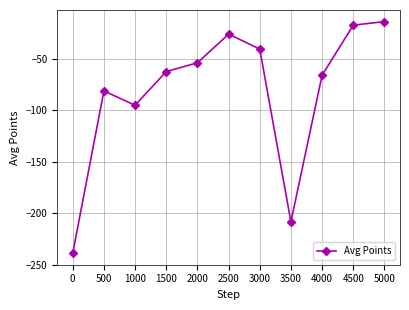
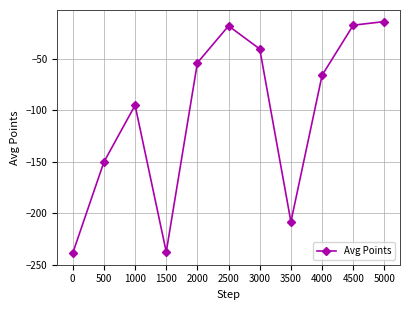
  {
    "0": -239,
-   "500": -81,
+   "500": -150,
    "1000": -95,
-   "1500": -63,
+   "1500": -238,
    "2000": -54,
-   "2500": -26,
+   "2500": -18,
    "3000": -41,
    "3500": -208,
    "4000": -66,
    "4500": -18,
    "5000": -14
  }
